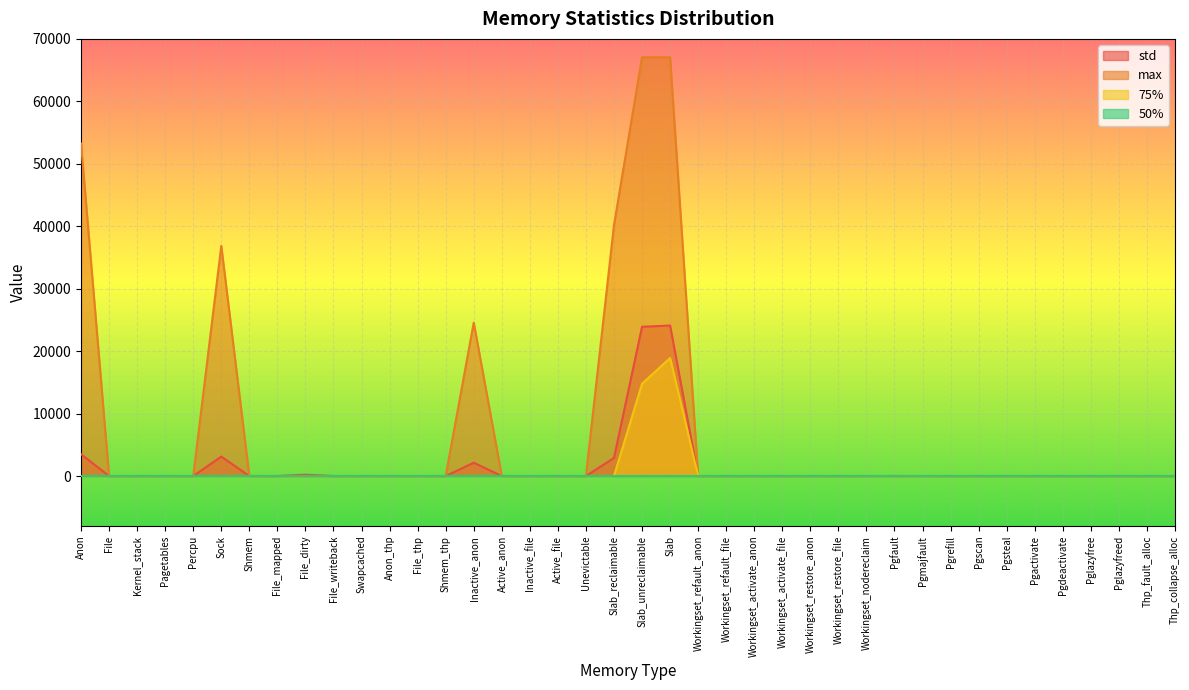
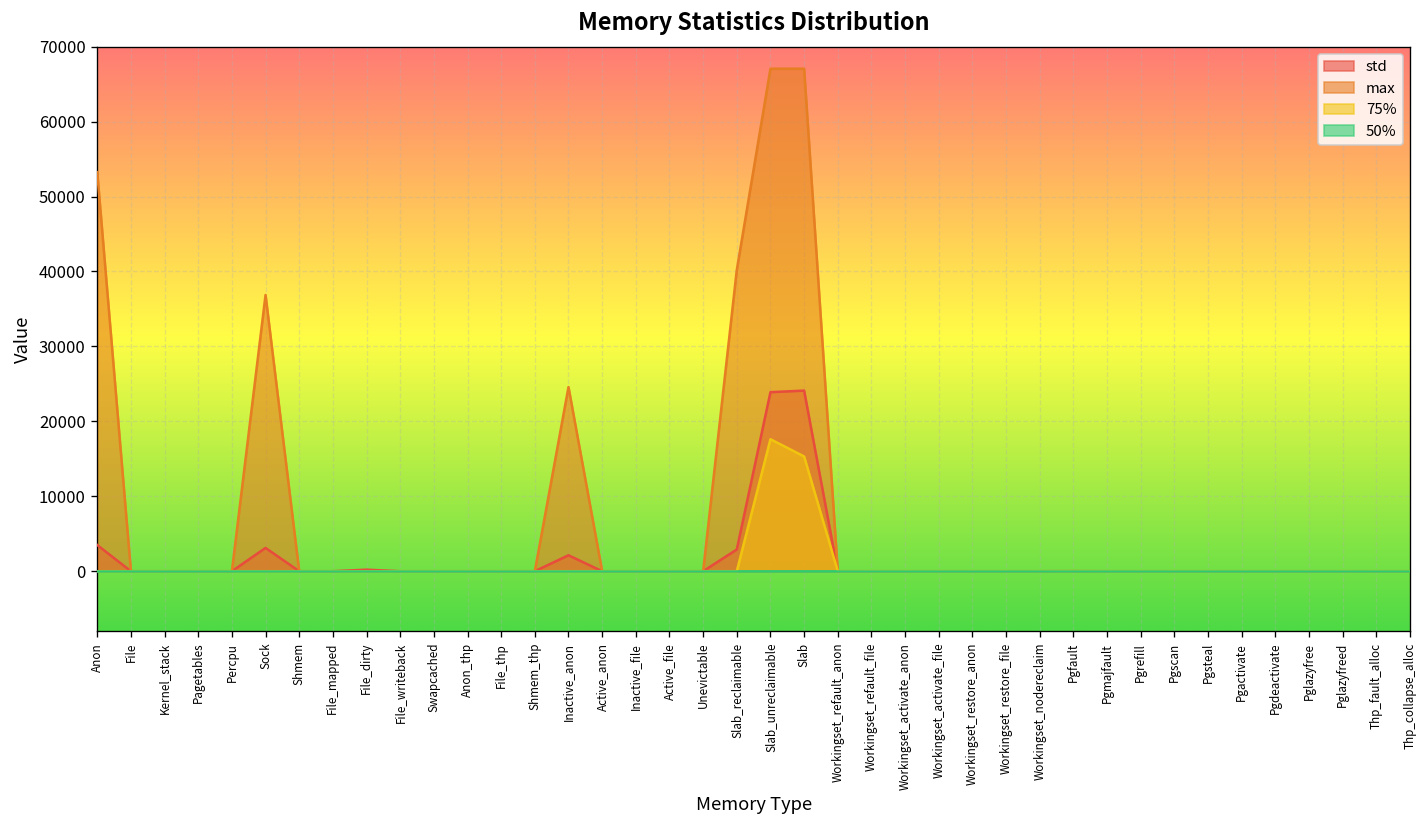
  {
    "75%": {
-     "Slab_unreclaimable": 15000,
-     "Slab": 19000
+     "Slab_unreclaimable": 18000,
+     "Slab": 15000
    },
    "50%": {
      "Slab_unreclaimable": 0,
      "Slab": 0
    }
  }
